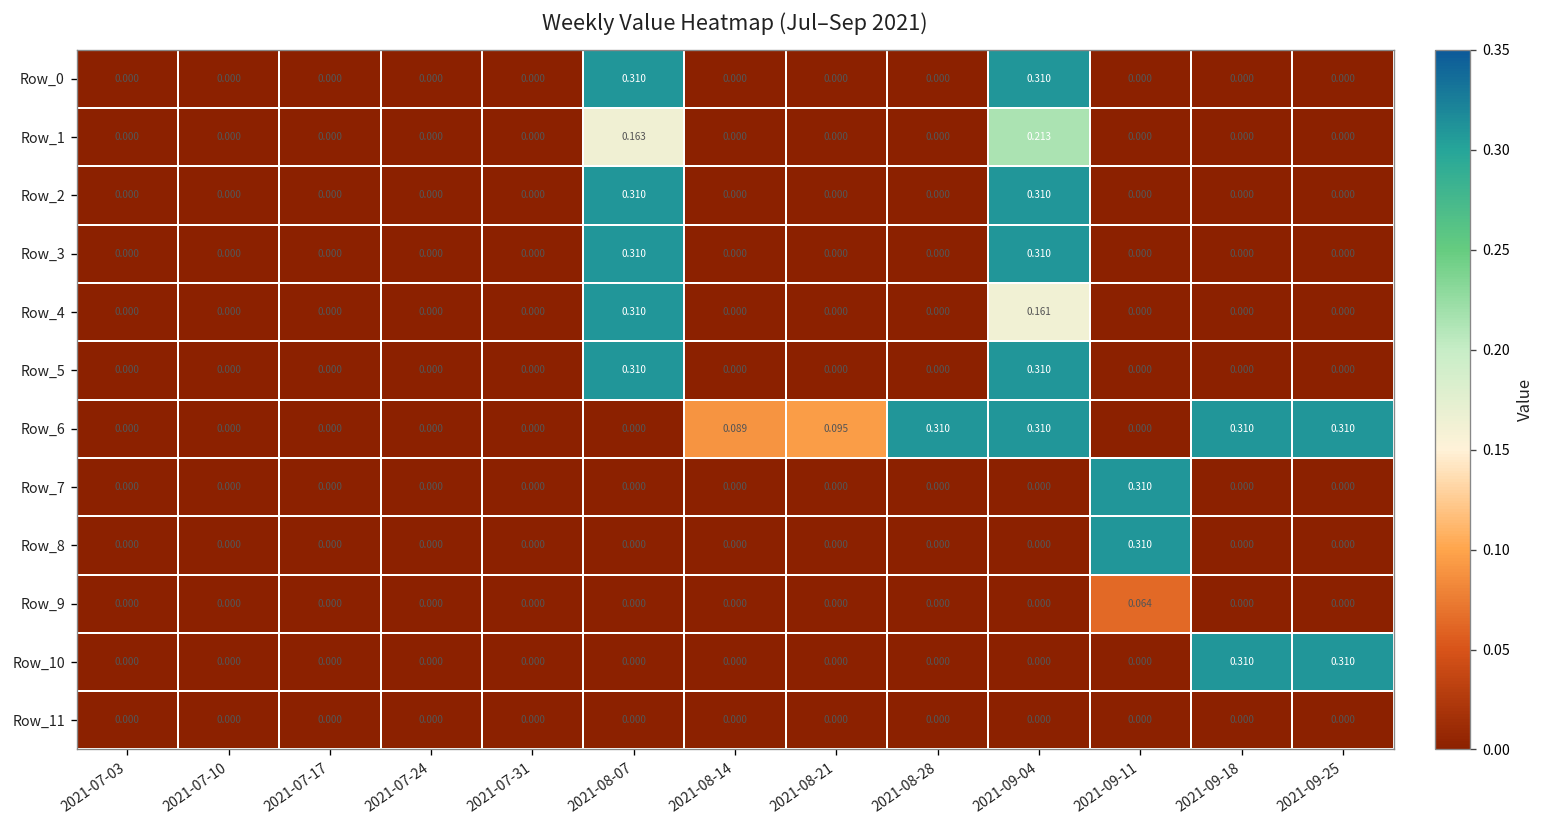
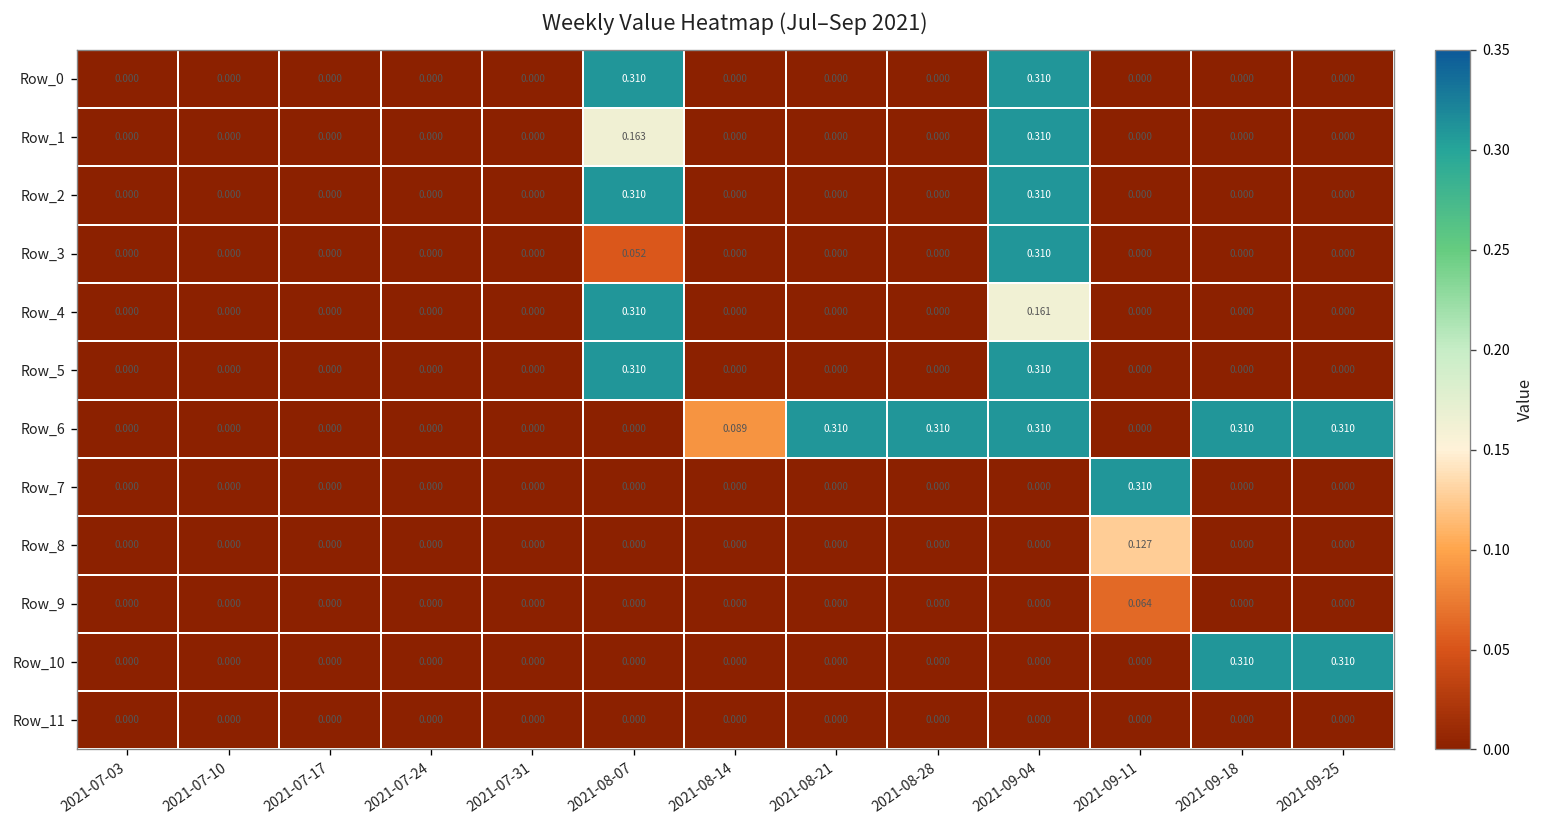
  {
    "Row_0": {
      "2021-07-03": 0.000,
      "2021-07-10": 0.000,
      "2021-07-17": 0.000,
      "2021-07-24": 0.000,
      "2021-07-31": 0.000,
      "2021-08-07": 0.310,
      "2021-08-14": 0.000,
      "2021-08-21": 0.000,
      "2021-08-28": 0.000,
      "2021-09-04": 0.310,
      "2021-09-11": 0.000,
      "2021-09-18": 0.000,
      "2021-09-25": 0.000
    },
    "Row_1": {
      "2021-07-03": 0.000,
      "2021-07-10": 0.000,
      "2021-07-17": 0.000,
      "2021-07-24": 0.000,
      "2021-07-31": 0.000,
      "2021-08-07": 0.163,
      "2021-08-14": 0.000,
      "2021-08-21": 0.000,
      "2021-08-28": 0.000,
-     "2021-09-04": 0.213,
+     "2021-09-04": 0.310,
      "2021-09-11": 0.000,
      "2021-09-18": 0.000,
      "2021-09-25": 0.000
    },
    "Row_2": {
      "2021-07-03": 0.000,
      "2021-07-10": 0.000,
      "2021-07-17": 0.000,
      "2021-07-24": 0.000,
      "2021-07-31": 0.000,
      "2021-08-07": 0.310,
      "2021-08-14": 0.000,
      "2021-08-21": 0.000,
      "2021-08-28": 0.000,
      "2021-09-04": 0.310,
      "2021-09-11": 0.000,
      "2021-09-18": 0.000,
      "2021-09-25": 0.000
    },
    "Row_3": {
      "2021-07-03": 0.000,
      "2021-07-10": 0.000,
      "2021-07-17": 0.000,
      "2021-07-24": 0.000,
      "2021-07-31": 0.000,
-     "2021-08-07": 0.310,
+     "2021-08-07": 0.052,
      "2021-08-14": 0.000,
      "2021-08-21": 0.000,
      "2021-08-28": 0.000,
      "2021-09-04": 0.310,
      "2021-09-11": 0.000,
      "2021-09-18": 0.000,
      "2021-09-25": 0.000
    },
    "Row_4": {
      "2021-07-03": 0.000,
      "2021-07-10": 0.000,
      "2021-07-17": 0.000,
      "2021-07-24": 0.000,
      "2021-07-31": 0.000,
      "2021-08-07": 0.310,
      "2021-08-14": 0.000,
      "2021-08-21": 0.000,
      "2021-08-28": 0.000,
      "2021-09-04": 0.161,
      "2021-09-11": 0.000,
      "2021-09-18": 0.000,
      "2021-09-25": 0.000
    },
    "Row_5": {
      "2021-07-03": 0.000,
      "2021-07-10": 0.000,
      "2021-07-17": 0.000,
      "2021-07-24": 0.000,
      "2021-07-31": 0.000,
      "2021-08-07": 0.310,
      "2021-08-14": 0.000,
      "2021-08-21": 0.000,
      "2021-08-28": 0.000,
      "2021-09-04": 0.310,
      "2021-09-11": 0.000,
      "2021-09-18": 0.000,
      "2021-09-25": 0.000
    },
    "Row_6": {
      "2021-07-03": 0.000,
      "2021-07-10": 0.000,
      "2021-07-17": 0.000,
      "2021-07-24": 0.000,
      "2021-07-31": 0.000,
      "2021-08-07": 0.000,
      "2021-08-14": 0.089,
-     "2021-08-21": 0.095,
+     "2021-08-21": 0.310,
      "2021-08-28": 0.310,
      "2021-09-04": 0.310,
      "2021-09-11": 0.000,
      "2021-09-18": 0.310,
      "2021-09-25": 0.310
    },
    "Row_7": {
      "2021-07-03": 0.000,
      "2021-07-10": 0.000,
      "2021-07-17": 0.000,
      "2021-07-24": 0.000,
      "2021-07-31": 0.000,
      "2021-08-07": 0.000,
      "2021-08-14": 0.000,
      "2021-08-21": 0.000,
      "2021-08-28": 0.000,
      "2021-09-04": 0.000,
      "2021-09-11": 0.310,
      "2021-09-18": 0.000,
      "2021-09-25": 0.000
    },
    "Row_8": {
      "2021-07-03": 0.000,
      "2021-07-10": 0.000,
      "2021-07-17": 0.000,
      "2021-07-24": 0.000,
      "2021-07-31": 0.000,
      "2021-08-07": 0.000,
      "2021-08-14": 0.000,
      "2021-08-21": 0.000,
      "2021-08-28": 0.000,
      "2021-09-04": 0.000,
-     "2021-09-11": 0.310,
+     "2021-09-11": 0.127,
      "2021-09-18": 0.000,
      "2021-09-25": 0.000
    },
    "Row_9": {
      "2021-07-03": 0.000,
      "2021-07-10": 0.000,
      "2021-07-17": 0.000,
      "2021-07-24": 0.000,
      "2021-07-31": 0.000,
      "2021-08-07": 0.000,
      "2021-08-14": 0.000,
      "2021-08-21": 0.000,
      "2021-08-28": 0.000,
      "2021-09-04": 0.000,
      "2021-09-11": 0.064,
      "2021-09-18": 0.000,
      "2021-09-25": 0.000
    },
    "Row_10": {
      "2021-07-03": 0.000,
      "2021-07-10": 0.000,
      "2021-07-17": 0.000,
      "2021-07-24": 0.000,
      "2021-07-31": 0.000,
      "2021-08-07": 0.000,
      "2021-08-14": 0.000,
      "2021-08-21": 0.000,
      "2021-08-28": 0.000,
      "2021-09-04": 0.000,
      "2021-09-11": 0.000,
      "2021-09-18": 0.310,
      "2021-09-25": 0.310
    },
    "Row_11": {
      "2021-07-03": 0.000,
      "2021-07-10": 0.000,
      "2021-07-17": 0.000,
      "2021-07-24": 0.000,
      "2021-07-31": 0.000,
      "2021-08-07": 0.000,
      "2021-08-14": 0.000,
      "2021-08-21": 0.000,
      "2021-08-28": 0.000,
      "2021-09-04": 0.000,
      "2021-09-11": 0.000,
      "2021-09-18": 0.000,
      "2021-09-25": 0.000
    }
  }
